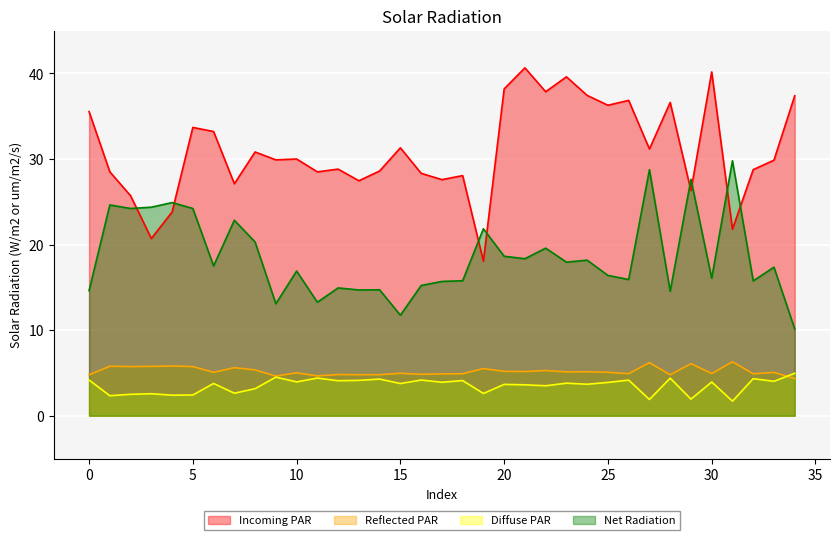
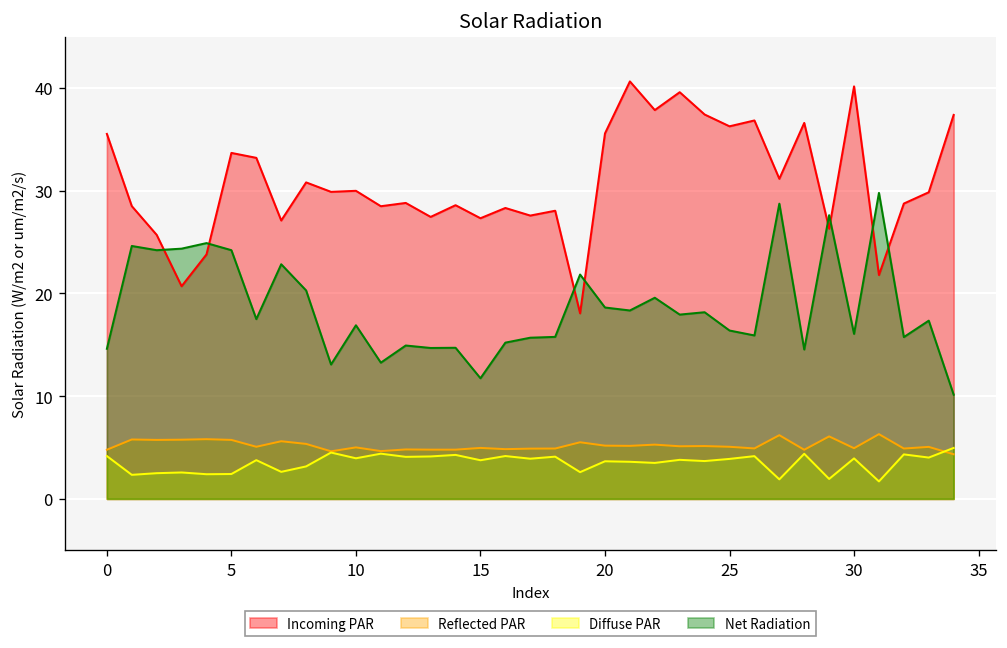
  {
    "Incoming PAR": {
      "0": 36,
      "5": 34,
      "10": 30,
-     "15": 31,
-     "20": 38,
+     "15": 27,
+     "20": 36,
      "25": 36,
      "30": 40
    },
    "Net Radiation": {
      "0": 15,
      "5": 24,
      "10": 17,
      "15": 12,
      "20": 19,
      "25": 16,
      "30": 16
    }
  }
